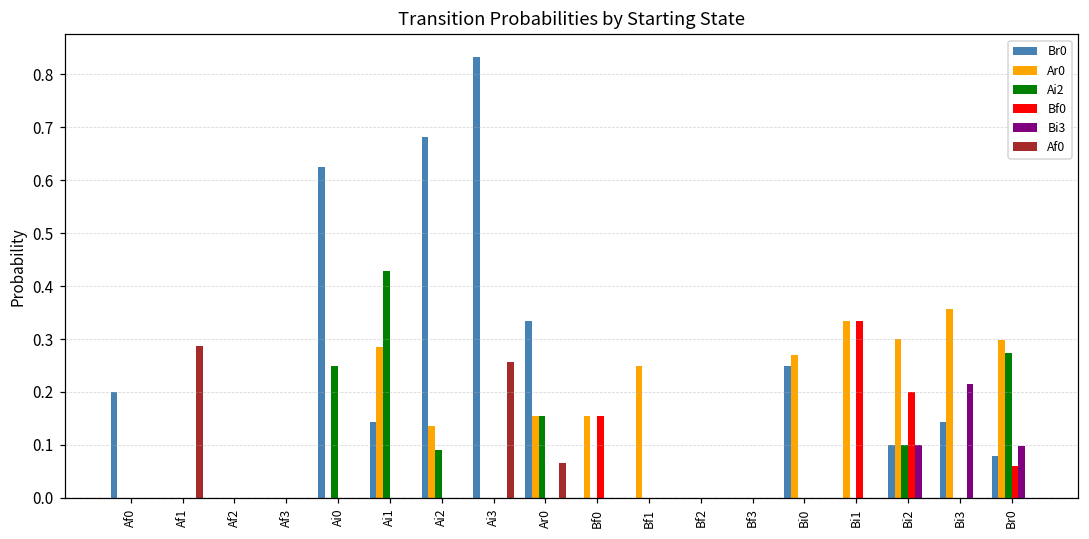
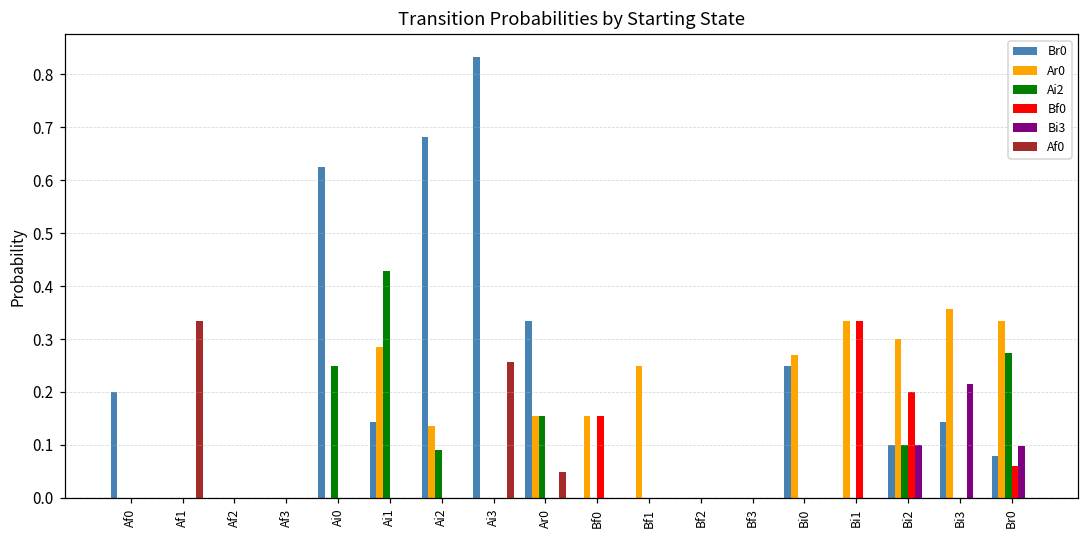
  {
    "Br0": {
      "Af0": 0.20,
      "Af1": 0.00,
      "Af2": 0.00,
      "Af3": 0.00,
      "Ai0": 0.63,
      "Ai1": 0.14,
      "Ai2": 0.68,
      "Ai3": 0.83,
      "Ar0": 0.33,
      "Bf0": 0.00,
      "Bf1": 0.00,
      "Bf2": 0.00,
      "Bf3": 0.00,
      "Bi0": 0.25,
      "Bi1": 0.00,
      "Bi2": 0.10,
      "Bi3": 0.14,
      "Br0": 0.08
    },
    "Ar0": {
      "Af0": 0.00,
      "Af1": 0.00,
      "Af2": 0.00,
      "Af3": 0.00,
      "Ai0": 0.00,
      "Ai1": 0.29,
      "Ai2": 0.14,
      "Ai3": 0.00,
      "Ar0": 0.16,
      "Bf0": 0.15,
      "Bf1": 0.25,
      "Bf2": 0.00,
      "Bf3": 0.00,
      "Bi0": 0.27,
      "Bi1": 0.33,
      "Bi2": 0.30,
      "Bi3": 0.36,
-     "Br0": 0.30
+     "Br0": 0.33
    },
    "Ai2": {
      "Af0": 0.00,
      "Af1": 0.00,
      "Af2": 0.00,
      "Af3": 0.00,
      "Ai0": 0.25,
      "Ai1": 0.43,
      "Ai2": 0.09,
      "Ai3": 0.00,
      "Ar0": 0.16,
      "Bf0": 0.00,
      "Bf1": 0.00,
      "Bf2": 0.00,
      "Bf3": 0.00,
      "Bi0": 0.00,
      "Bi1": 0.00,
      "Bi2": 0.10,
      "Bi3": 0.00,
      "Br0": 0.27
    },
    "Bf0": {
      "Af0": 0.00,
      "Af1": 0.00,
      "Af2": 0.00,
      "Af3": 0.00,
      "Ai0": 0.00,
      "Ai1": 0.00,
      "Ai2": 0.00,
      "Ai3": 0.00,
      "Ar0": 0.00,
      "Bf0": 0.15,
      "Bf1": 0.00,
      "Bf2": 0.00,
      "Bf3": 0.00,
      "Bi0": 0.00,
      "Bi1": 0.33,
      "Bi2": 0.20,
      "Bi3": 0.00,
      "Br0": 0.06
    },
    "Bi3": {
      "Af0": 0.00,
      "Af1": 0.00,
      "Af2": 0.00,
      "Af3": 0.00,
      "Ai0": 0.00,
      "Ai1": 0.00,
      "Ai2": 0.00,
      "Ai3": 0.00,
      "Ar0": 0.00,
      "Bf0": 0.00,
      "Bf1": 0.00,
      "Bf2": 0.00,
      "Bf3": 0.00,
      "Bi0": 0.00,
      "Bi1": 0.00,
      "Bi2": 0.10,
      "Bi3": 0.21,
      "Br0": 0.10
    },
    "Af0": {
      "Af0": 0.00,
-     "Af1": 0.29,
+     "Af1": 0.33,
      "Af2": 0.00,
      "Af3": 0.00,
      "Ai0": 0.00,
      "Ai1": 0.00,
      "Ai2": 0.00,
      "Ai3": 0.26,
-     "Ar0": 0.07,
+     "Ar0": 0.05,
      "Bf0": 0.00,
      "Bf1": 0.00,
      "Bf2": 0.00,
      "Bf3": 0.00,
      "Bi0": 0.00,
      "Bi1": 0.00,
      "Bi2": 0.00,
      "Bi3": 0.00,
      "Br0": 0.00
    }
  }
